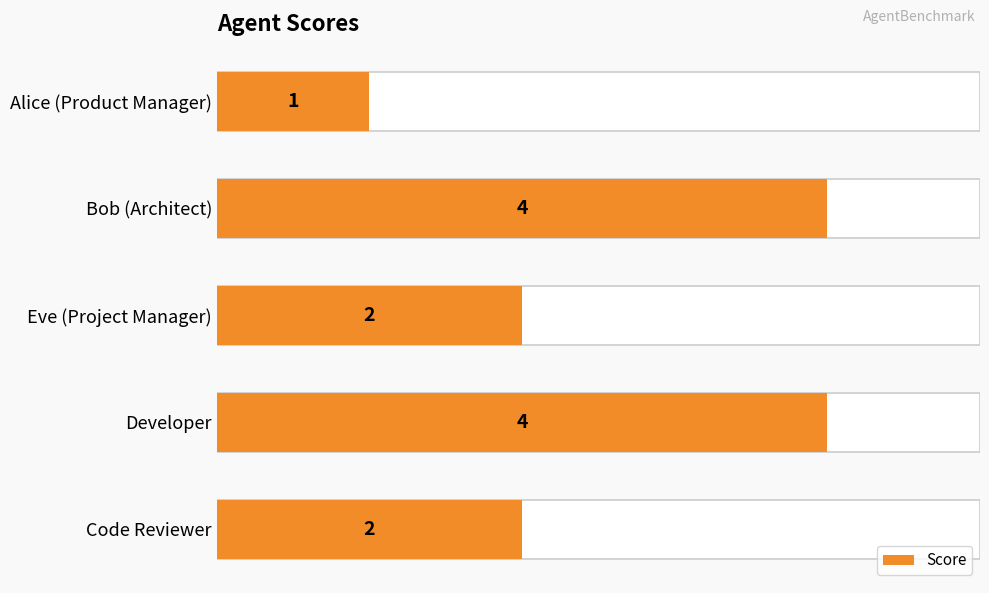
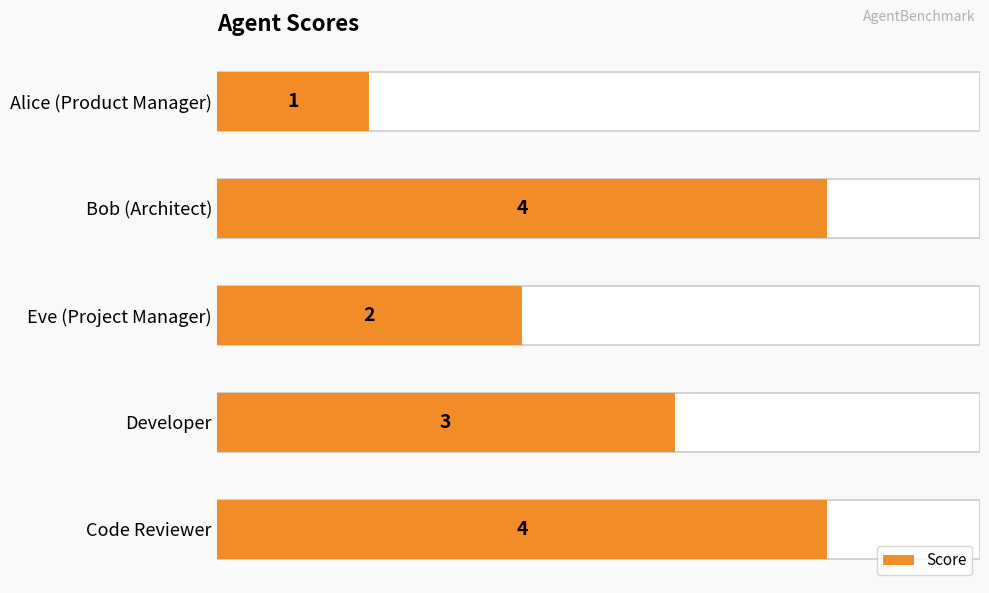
  {
    "Score": {
-     "Developer": 4,
-     "Code Reviewer": 2
+     "Developer": 3,
+     "Code Reviewer": 4
    }
  }
